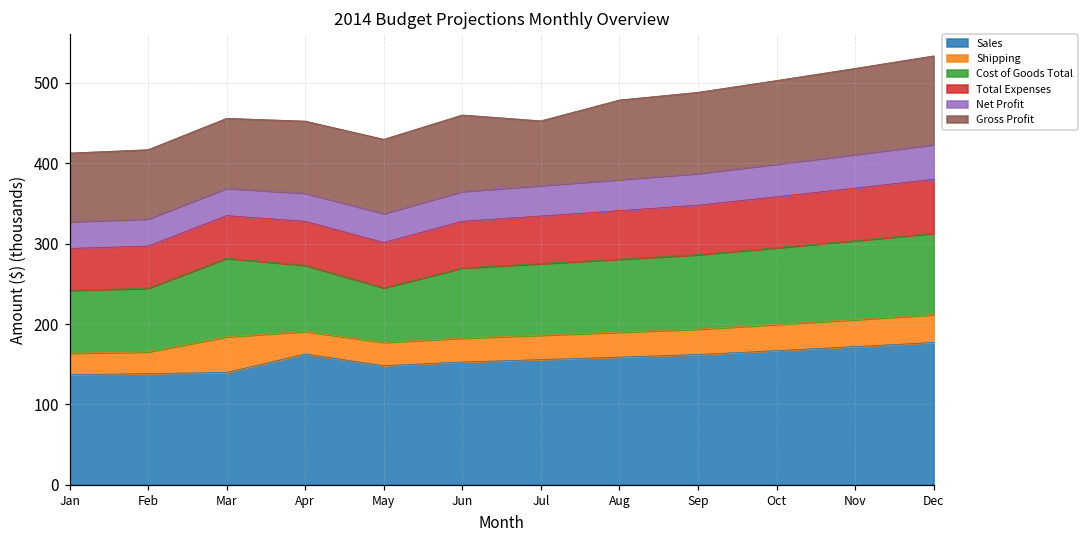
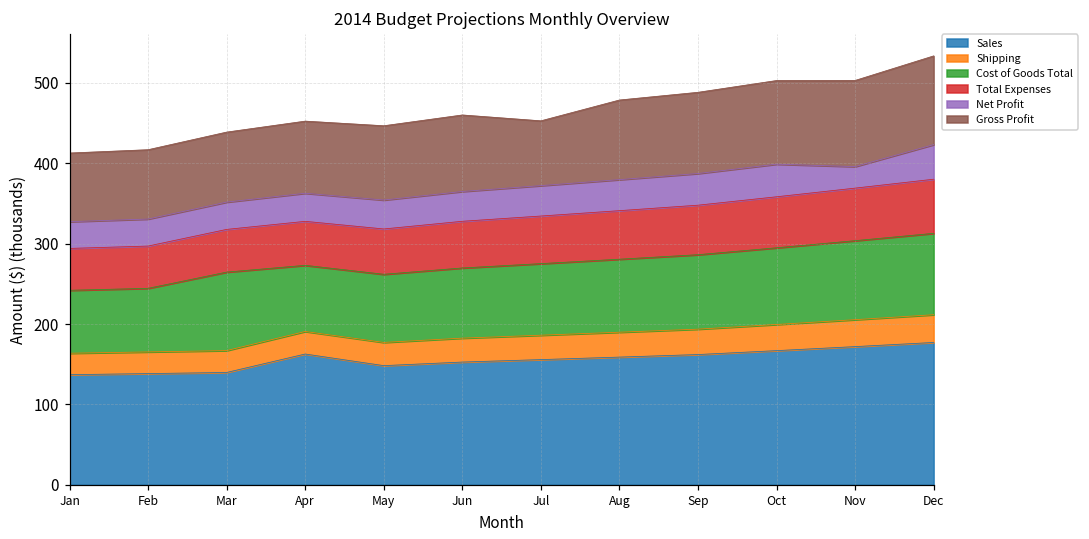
  {
    "Sales": {
      "Jan": 140,
      "Feb": 140,
      "Mar": 140,
      "Apr": 160,
      "May": 150,
      "Jun": 150,
      "Jul": 160,
      "Aug": 160,
      "Sep": 160,
      "Oct": 170,
      "Nov": 170,
      "Dec": 180
    },
    "Shipping": {
      "Jan": 30,
      "Feb": 30,
-     "Mar": 40,
+     "Mar": 30,
      "Apr": 30,
      "May": 30,
      "Jun": 30,
      "Jul": 30,
      "Aug": 30,
      "Sep": 30,
      "Oct": 30,
      "Nov": 30,
      "Dec": 30
    },
    "Cost of Goods Total": {
      "Jan": 80,
      "Feb": 80,
      "Mar": 100,
      "Apr": 80,
-     "May": 70,
+     "May": 80,
      "Jun": 90,
      "Jul": 90,
      "Aug": 90,
      "Sep": 90,
      "Oct": 100,
      "Nov": 100,
      "Dec": 100
    },
    "Total Expenses": {
      "Jan": 50,
      "Feb": 50,
      "Mar": 50,
      "Apr": 50,
      "May": 60,
      "Jun": 60,
      "Jul": 60,
      "Aug": 60,
      "Sep": 60,
      "Oct": 60,
      "Nov": 70,
      "Dec": 70
    },
    "Net Profit": {
      "Jan": 30,
      "Feb": 30,
      "Mar": 30,
      "Apr": 30,
      "May": 40,
      "Jun": 40,
      "Jul": 40,
      "Aug": 40,
      "Sep": 40,
      "Oct": 40,
-     "Nov": 40,
+     "Nov": 30,
      "Dec": 40
    },
    "Gross Profit": {
      "Jan": 90,
      "Feb": 90,
      "Mar": 90,
      "Apr": 90,
      "May": 90,
      "Jun": 100,
      "Jul": 80,
      "Aug": 100,
      "Sep": 100,
      "Oct": 100,
      "Nov": 110,
      "Dec": 110
    }
  }
